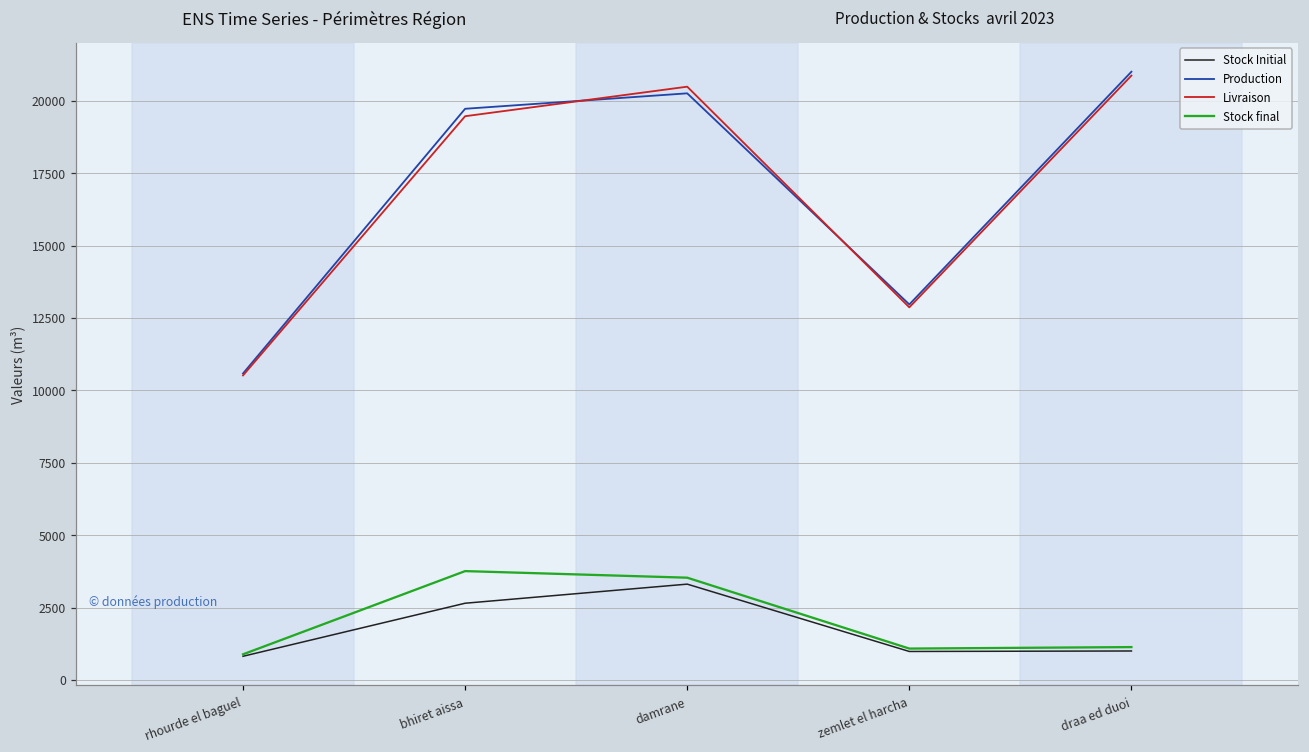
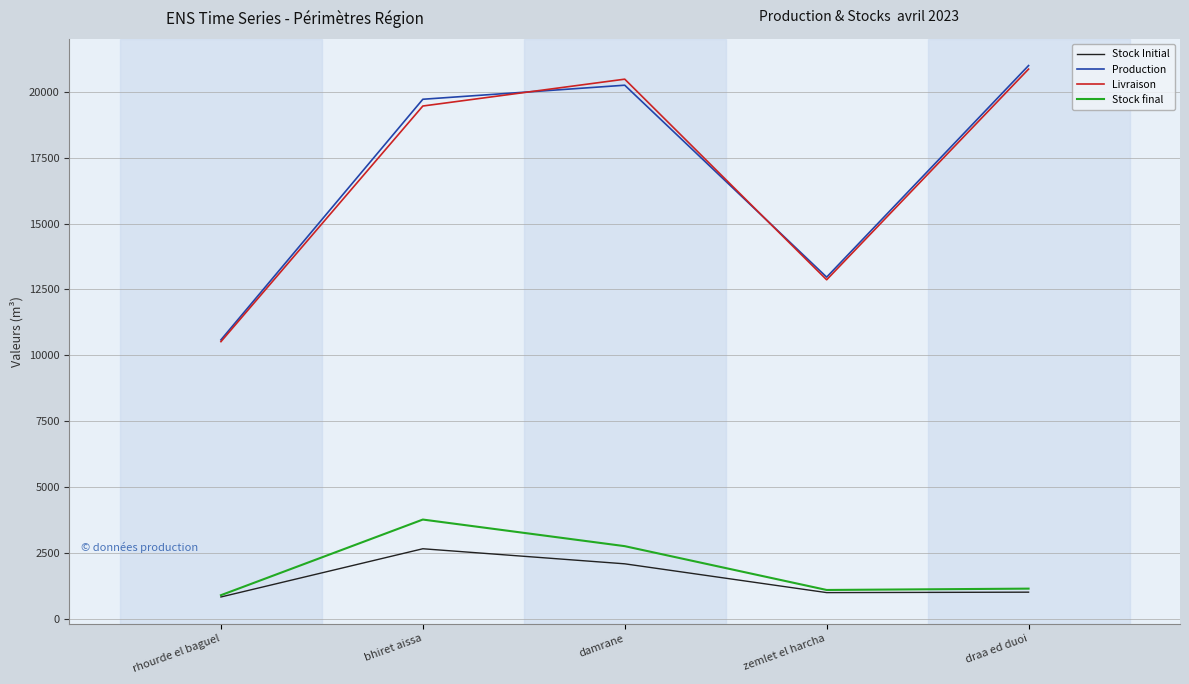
  {
    "Stock Initial": {
      "bhiret aissa": 2700,
-     "damrane": 3300,
+     "damrane": 2100,
      "zemlet el harcha": 1000,
      "draa ed duoi": 1000
    },
    "Production": {
      "bhiret aissa": 19700,
      "damrane": 20300,
      "zemlet el harcha": 13000,
      "draa ed duoi": 21000
    },
    "Livraison": {
      "bhiret aissa": 19500,
      "damrane": 20500,
      "zemlet el harcha": 12900,
      "draa ed duoi": 20900
    },
    "Stock final": {
      "bhiret aissa": 3800,
-     "damrane": 3500,
+     "damrane": 2700,
      "zemlet el harcha": 1100,
      "draa ed duoi": 1100
    }
  }
